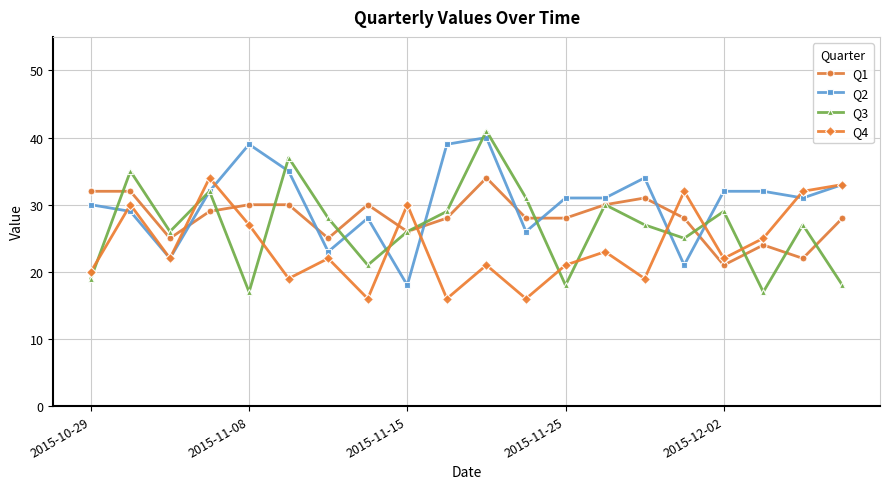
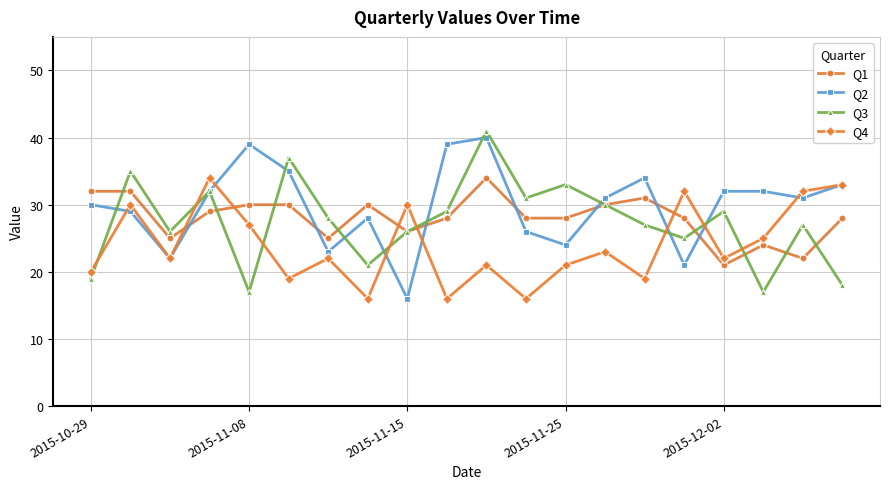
  {
    "Q2": {
      "2015-10-29": 30,
      "2015-11-08": 39,
-     "2015-11-15": 18,
-     "2015-11-25": 31,
+     "2015-11-15": 16,
+     "2015-11-25": 24,
      "2015-12-02": 32
    },
    "Q3": {
      "2015-10-29": 19,
      "2015-11-08": 17,
-     "2015-11-25": 18,
+     "2015-11-25": 33,
      "2015-12-02": 29
    }
  }
